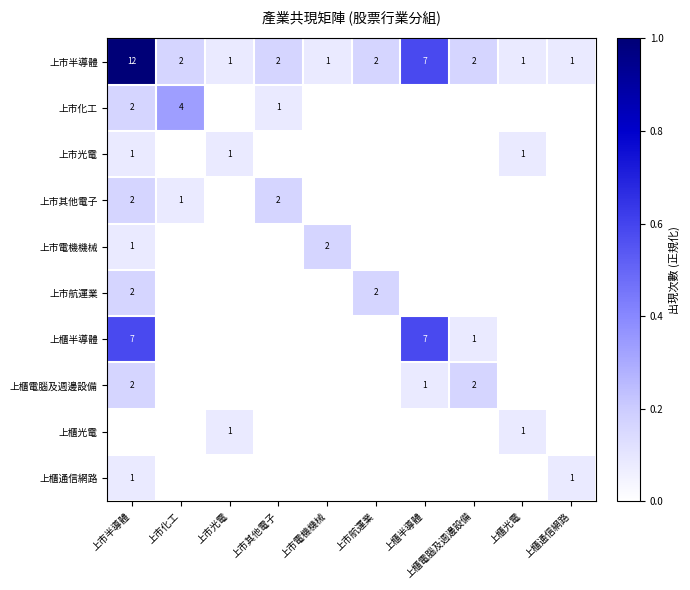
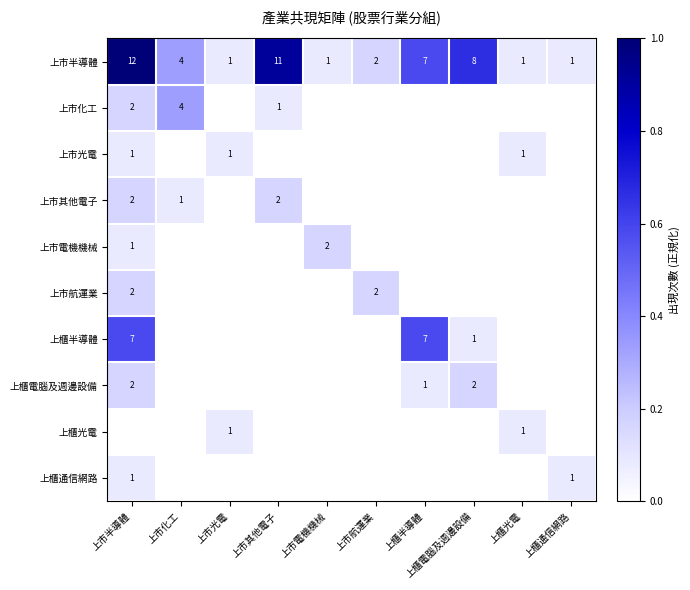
  {
    "上市半導體": {
      "上市半導體": 12,
-     "上市化工": 2,
+     "上市化工": 4,
      "上市光電": 1,
-     "上市其他電子": 2,
+     "上市其他電子": 11,
      "上市電機機械": 1,
      "上市航運業": 2,
      "上櫃半導體": 7,
-     "上櫃電腦及週邊設備": 2,
+     "上櫃電腦及週邊設備": 8,
      "上櫃光電": 1,
      "上櫃通信網路": 1
    },
    "上市化工": {
      "上市半導體": 2,
      "上市化工": 4,
      "上市其他電子": 1
    },
    "上市光電": {
      "上市半導體": 1,
      "上市光電": 1,
      "上櫃光電": 1
    },
    "上市其他電子": {
      "上市半導體": 2,
      "上市化工": 1,
      "上市其他電子": 2
    },
    "上市電機機械": {
      "上市半導體": 1,
      "上市電機機械": 2
    },
    "上市航運業": {
      "上市半導體": 2,
      "上市航運業": 2
    },
    "上櫃半導體": {
      "上市半導體": 7,
      "上櫃半導體": 7,
      "上櫃電腦及週邊設備": 1
    },
    "上櫃電腦及週邊設備": {
      "上市半導體": 2,
      "上櫃半導體": 1,
      "上櫃電腦及週邊設備": 2
    },
    "上櫃光電": {
      "上市光電": 1,
      "上櫃光電": 1
    },
    "上櫃通信網路": {
      "上市半導體": 1,
      "上櫃通信網路": 1
    }
  }
